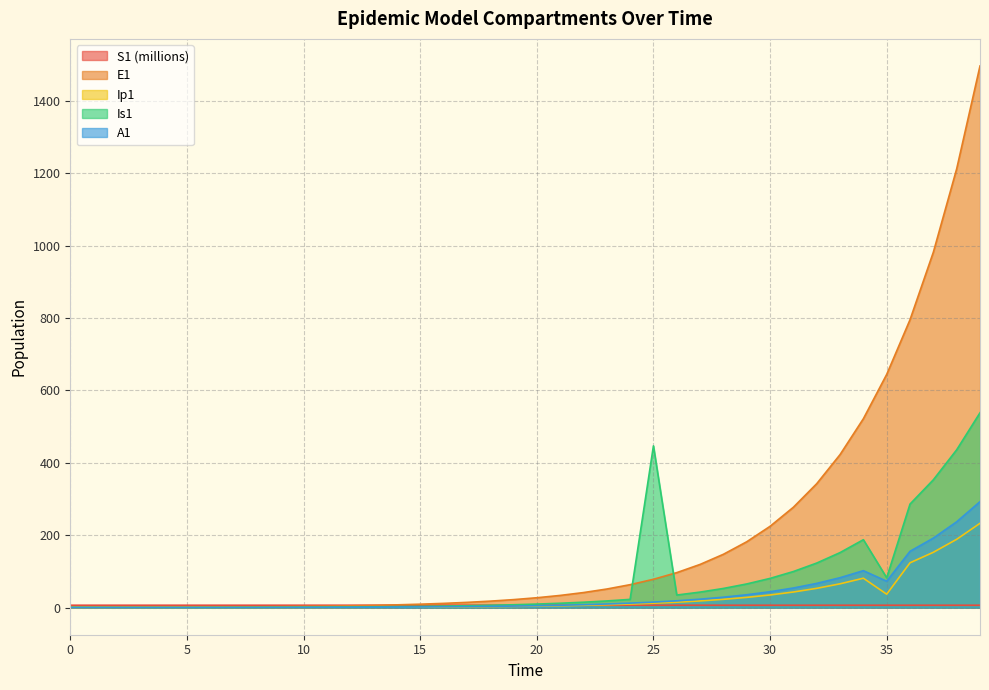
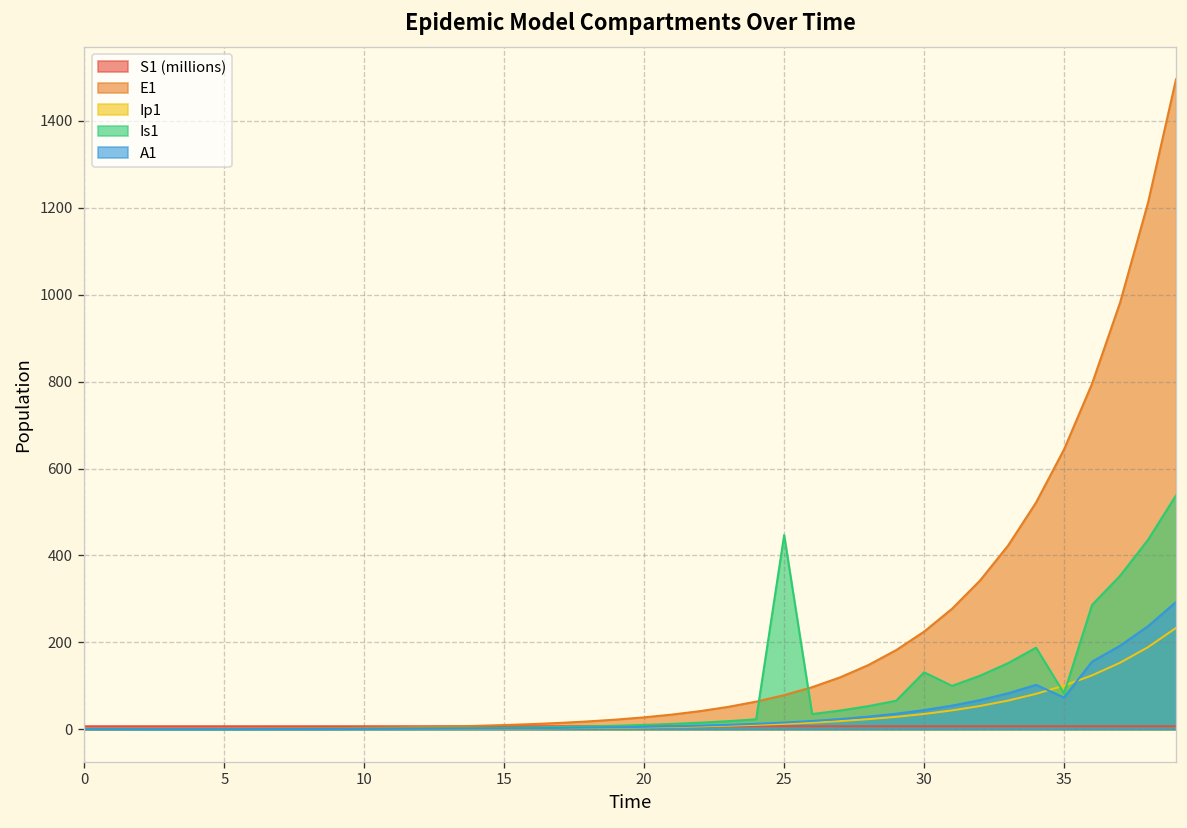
  {
    "Ip1": {
      "30": 30,
-     "35": 40
+     "35": 100
    },
    "Is1": {
      "25": 450,
-     "30": 80,
+     "30": 130,
      "35": 80
    },
    "A1": {
      "30": 40,
      "35": 70
    }
  }
